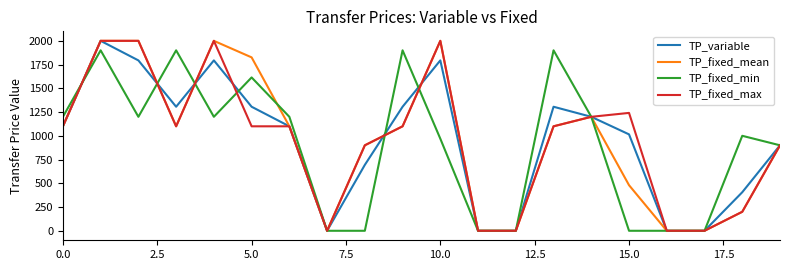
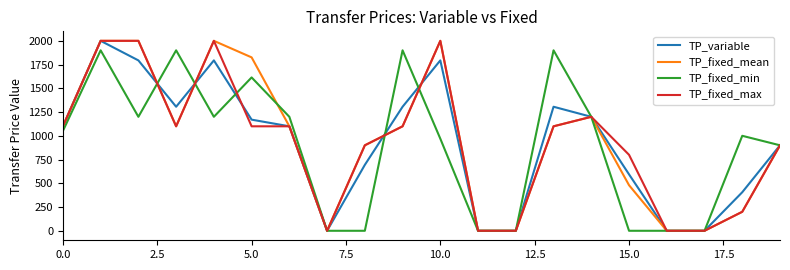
  {
    "TP_variable": {
-     "5.0": 1300,
+     "5.0": 1200,
      "10.0": 1800,
-     "15.0": 1000
+     "15.0": 600
    },
    "TP_fixed_mean": {
      "5.0": 1800,
      "15.0": 500
    },
    "TP_fixed_min": {
-     "0.0": 1200,
+     "0.0": 1100,
      "5.0": 1600,
      "10.0": 1000,
      "15.0": 0
    },
    "TP_fixed_max": {
      "5.0": 1100,
-     "15.0": 1200
+     "15.0": 800
    }
  }
